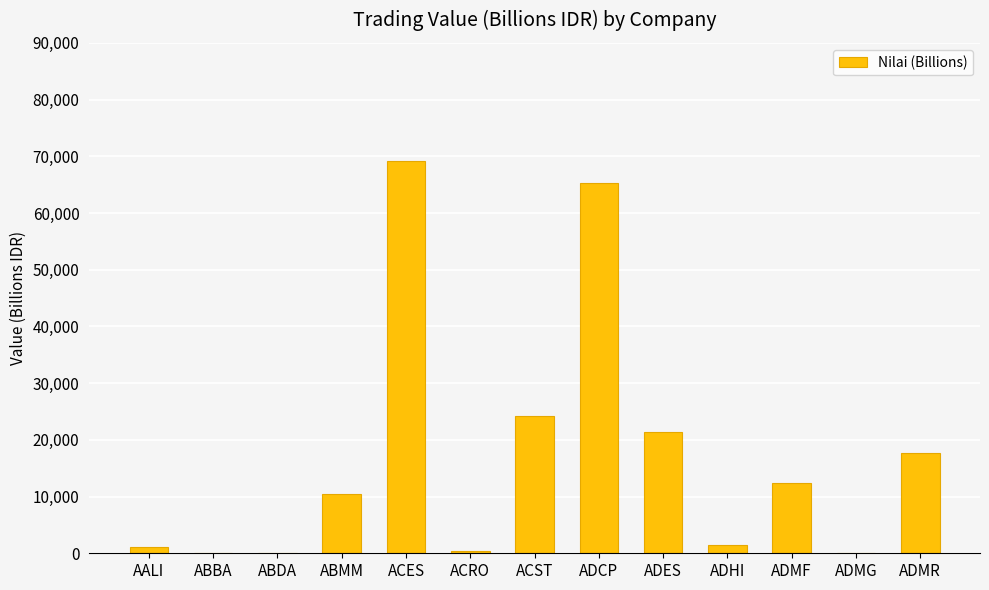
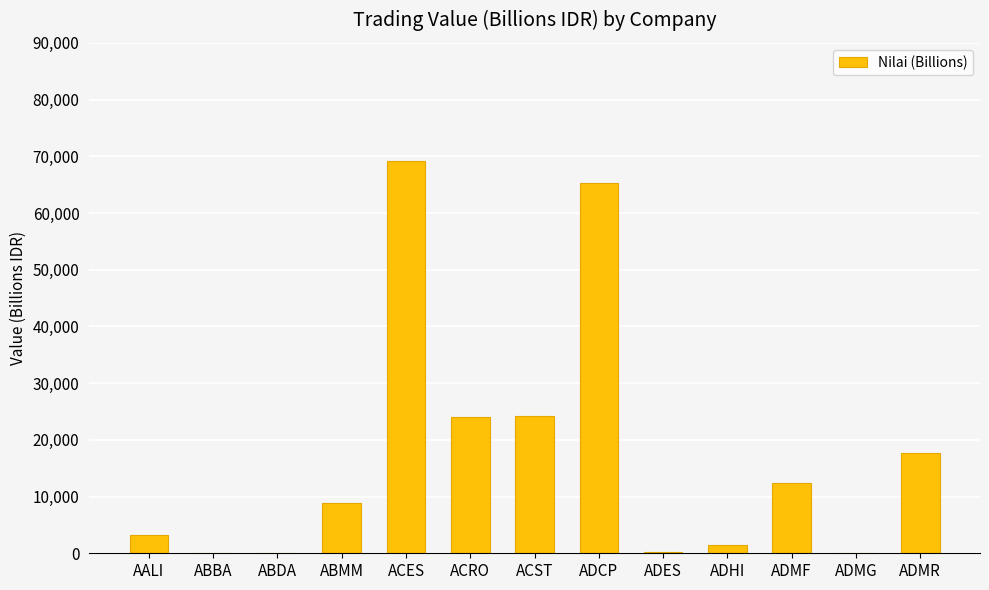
  {
-   "AALI": "1,000",
+   "AALI": "3,000",
    "ABDA": "0",
-   "ABMM": "10,000",
+   "ABMM": "9,000",
    "ACES": "69,000",
-   "ACRO": "0",
+   "ACRO": "24,000",
    "ACST": "24,000",
    "ADCP": "65,000",
-   "ADES": "21,000",
+   "ADES": "0",
    "ADHI": "1,000",
    "ADMF": "12,000",
    "ADMR": "18,000"
  }
